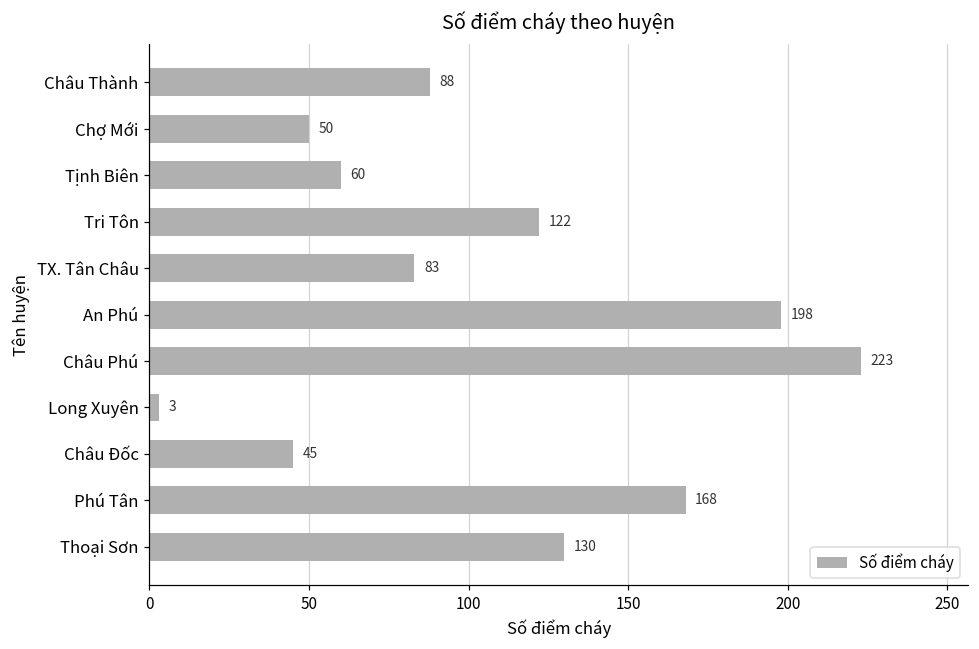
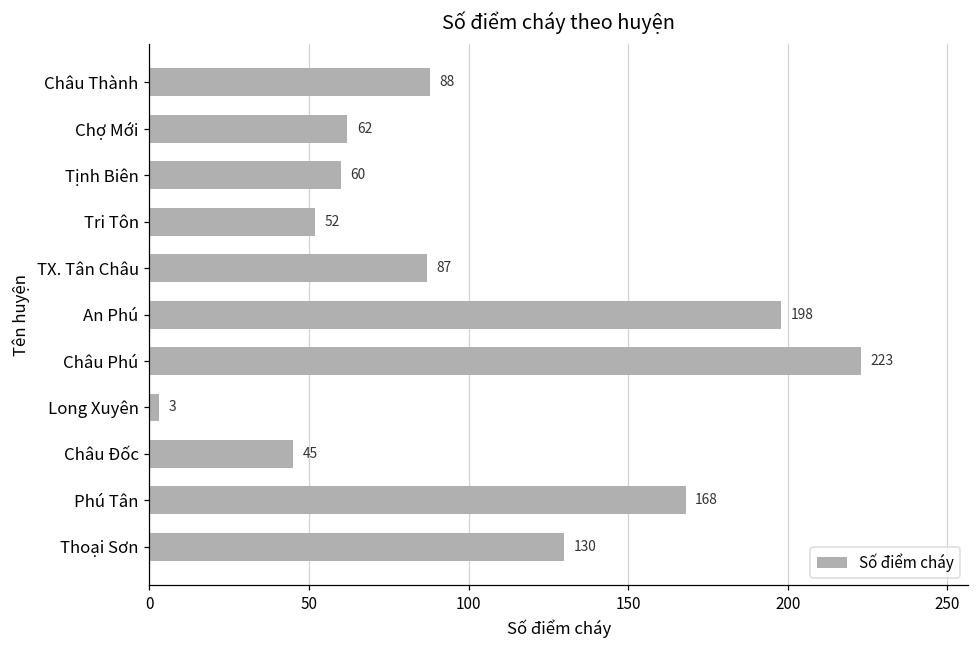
  {
    "Châu Thành": 88,
-   "Chợ Mới": 50,
+   "Chợ Mới": 62,
    "Tịnh Biên": 60,
-   "Tri Tôn": 122,
-   "TX. Tân Châu": 83,
+   "Tri Tôn": 52,
+   "TX. Tân Châu": 87,
    "An Phú": 198,
    "Châu Phú": 223,
    "Long Xuyên": 3,
    "Châu Đốc": 45,
    "Phú Tân": 168,
    "Thoại Sơn": 130
  }
